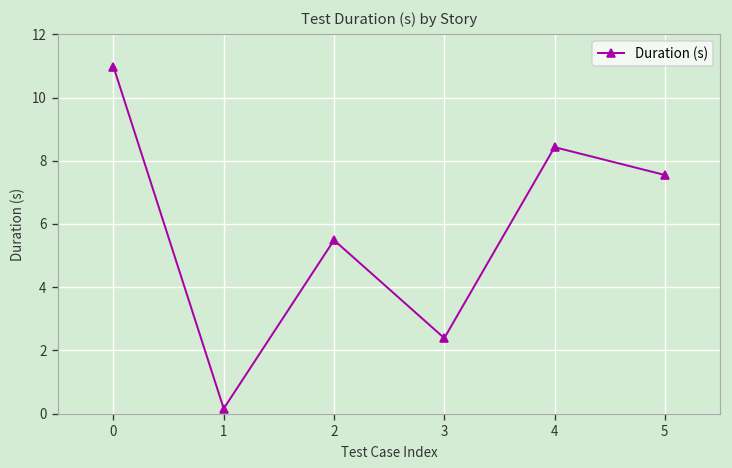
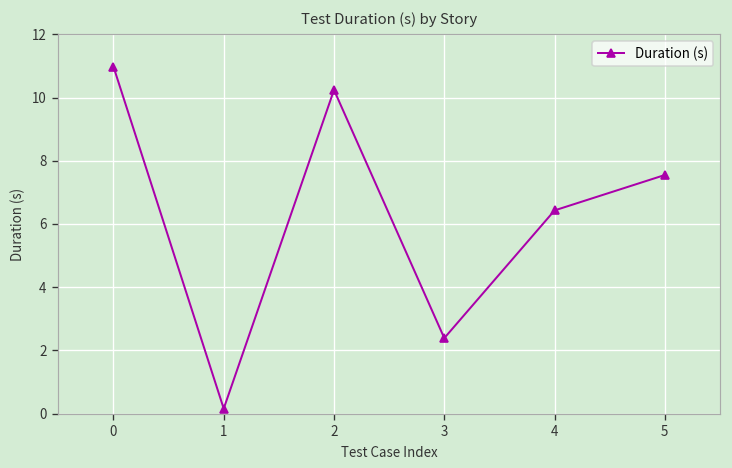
  {
    "0": 11.0,
    "1": 0.2,
-   "2": 5.5,
+   "2": 10.2,
    "3": 2.4,
-   "4": 8.4,
+   "4": 6.4,
    "5": 7.6
  }
